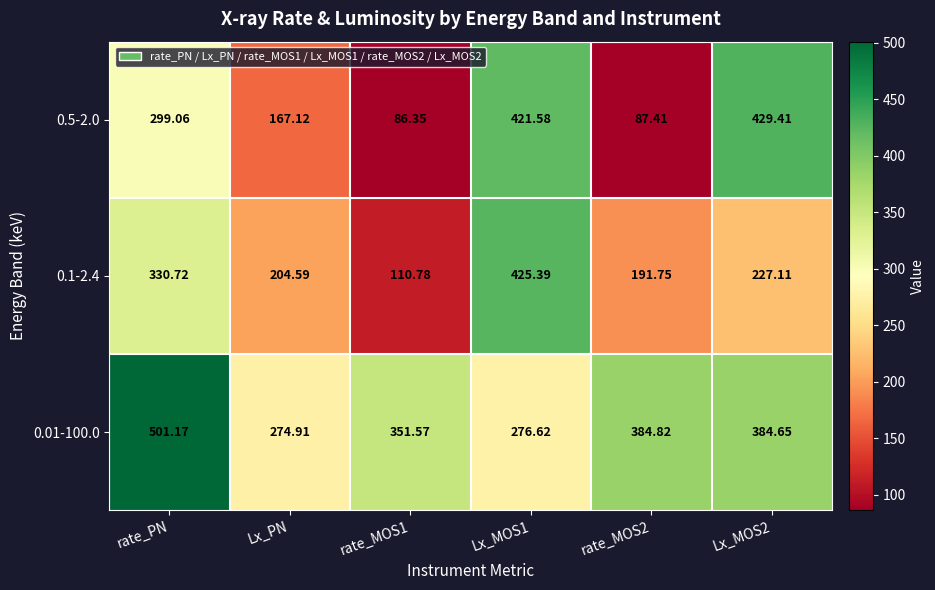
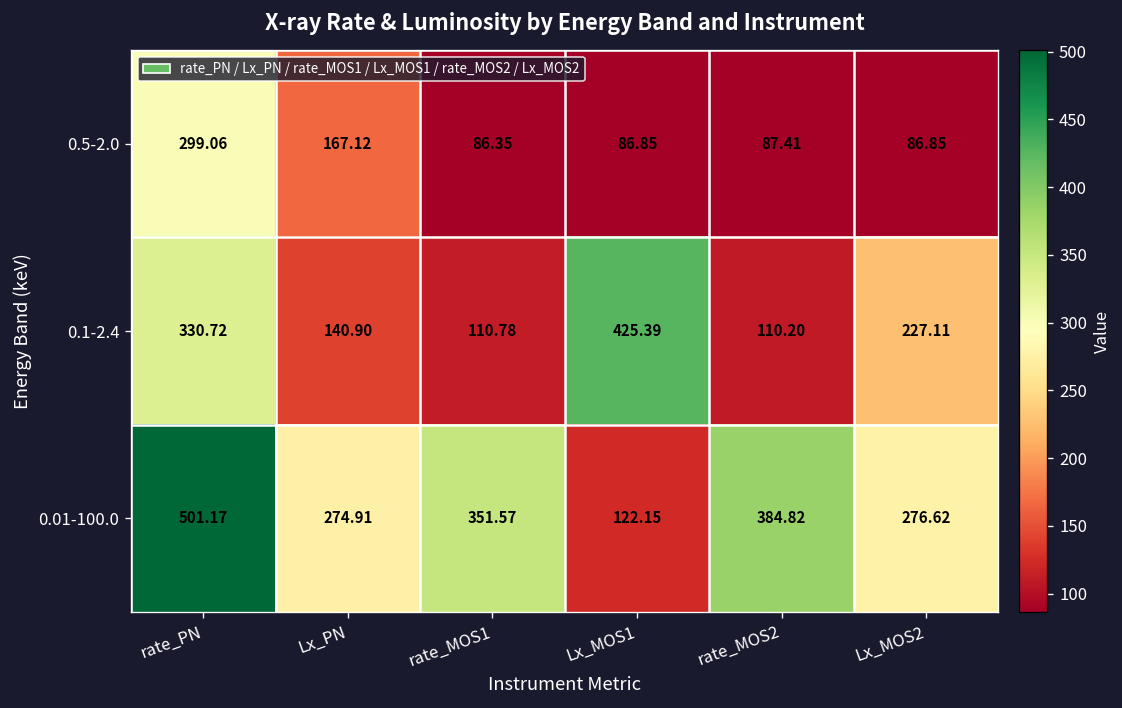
  {
    "0.5-2.0": {
      "rate_PN": 299.06,
      "Lx_PN": 167.12,
      "rate_MOS1": 86.35,
-     "Lx_MOS1": 421.58,
+     "Lx_MOS1": 86.85,
      "rate_MOS2": 87.41,
-     "Lx_MOS2": 429.41
+     "Lx_MOS2": 86.85
    },
    "0.1-2.4": {
      "rate_PN": 330.72,
-     "Lx_PN": 204.59,
+     "Lx_PN": 140.90,
      "rate_MOS1": 110.78,
      "Lx_MOS1": 425.39,
-     "rate_MOS2": 191.75,
+     "rate_MOS2": 110.20,
      "Lx_MOS2": 227.11
    },
    "0.01-100.0": {
      "rate_PN": 501.17,
      "Lx_PN": 274.91,
      "rate_MOS1": 351.57,
-     "Lx_MOS1": 276.62,
+     "Lx_MOS1": 122.15,
      "rate_MOS2": 384.82,
-     "Lx_MOS2": 384.65
+     "Lx_MOS2": 276.62
    }
  }
